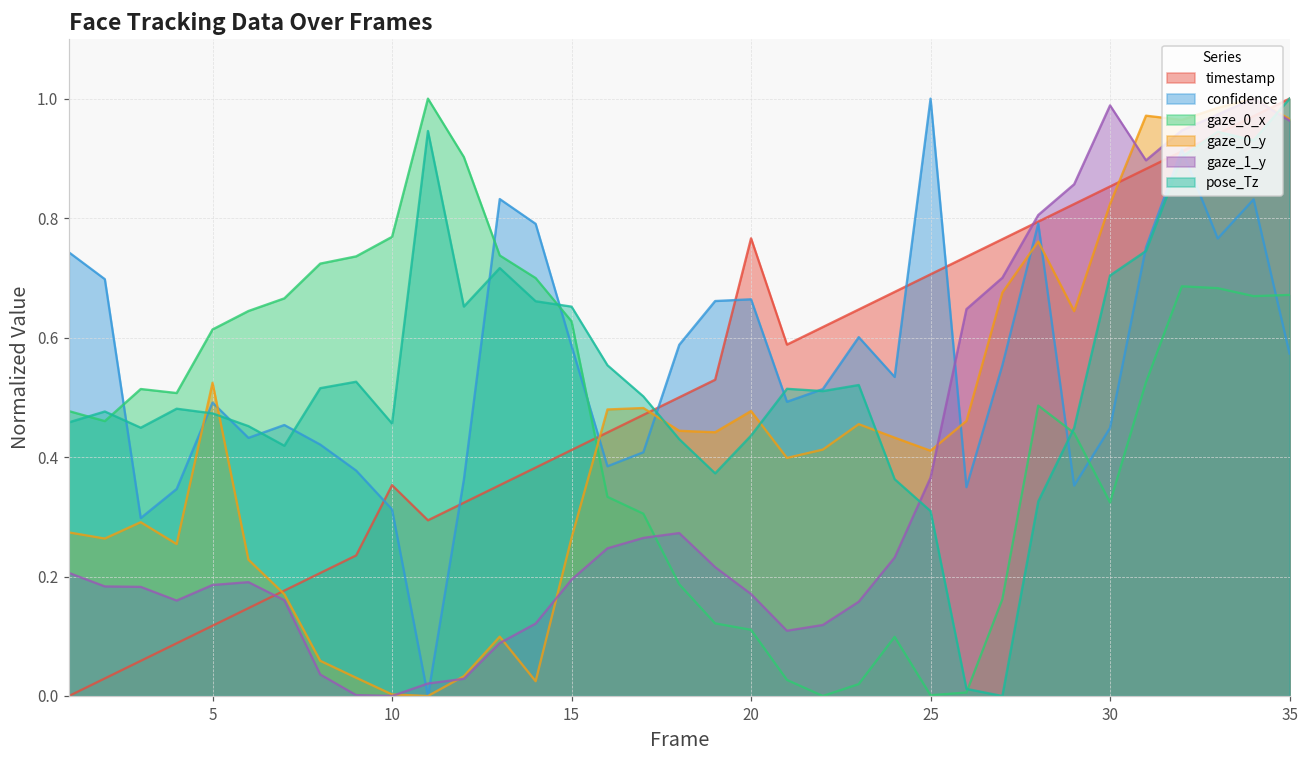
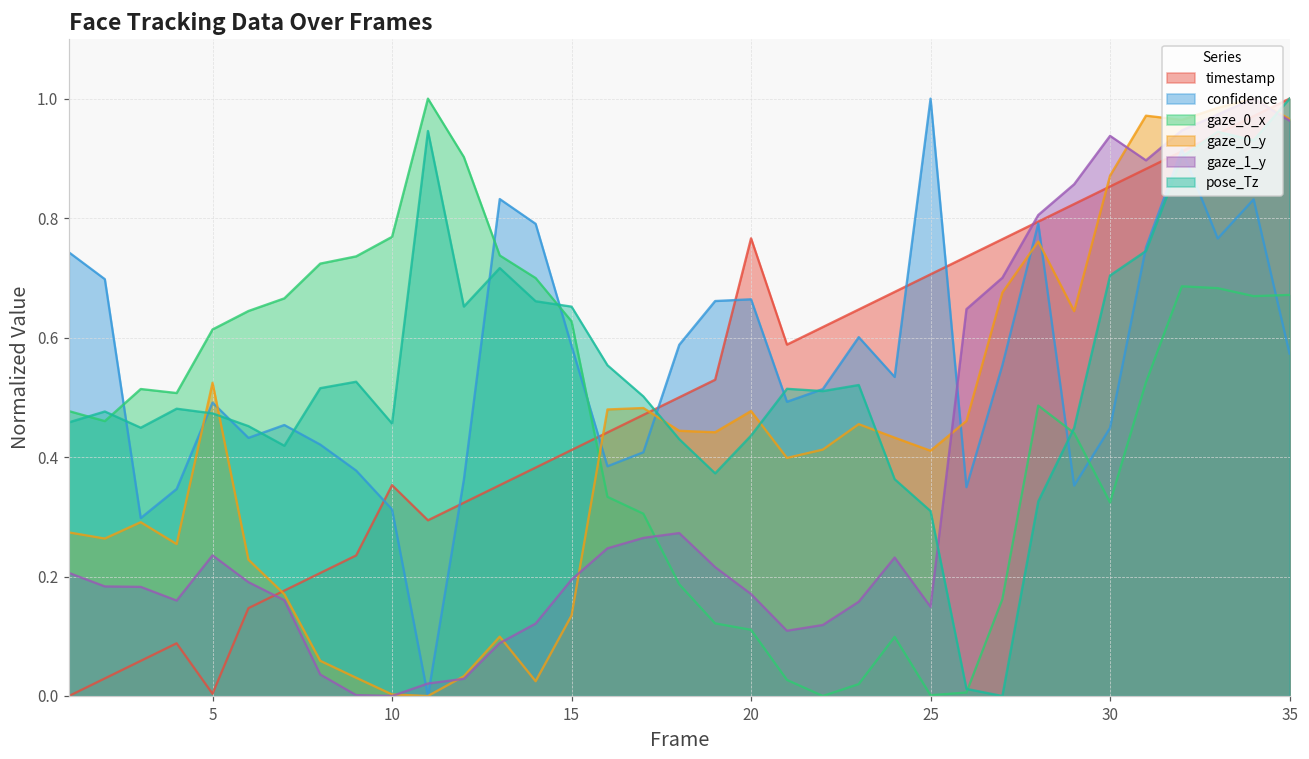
  {
    "timestamp": {
-     "5": 0.12,
+     "5": 0.00,
      "10": 0.35,
      "15": 0.41,
      "20": 0.77,
      "25": 0.71,
      "30": 0.85
    },
    "gaze_0_y": {
      "5": 0.52,
-     "15": 0.26,
+     "15": 0.13,
      "20": 0.48,
      "25": 0.41,
-     "30": 0.82
+     "30": 0.87
    },
    "gaze_1_y": {
-     "5": 0.19,
+     "5": 0.24,
      "15": 0.19,
      "20": 0.17,
-     "25": 0.37,
-     "30": 0.99
+     "25": 0.15,
+     "30": 0.94
    }
  }
